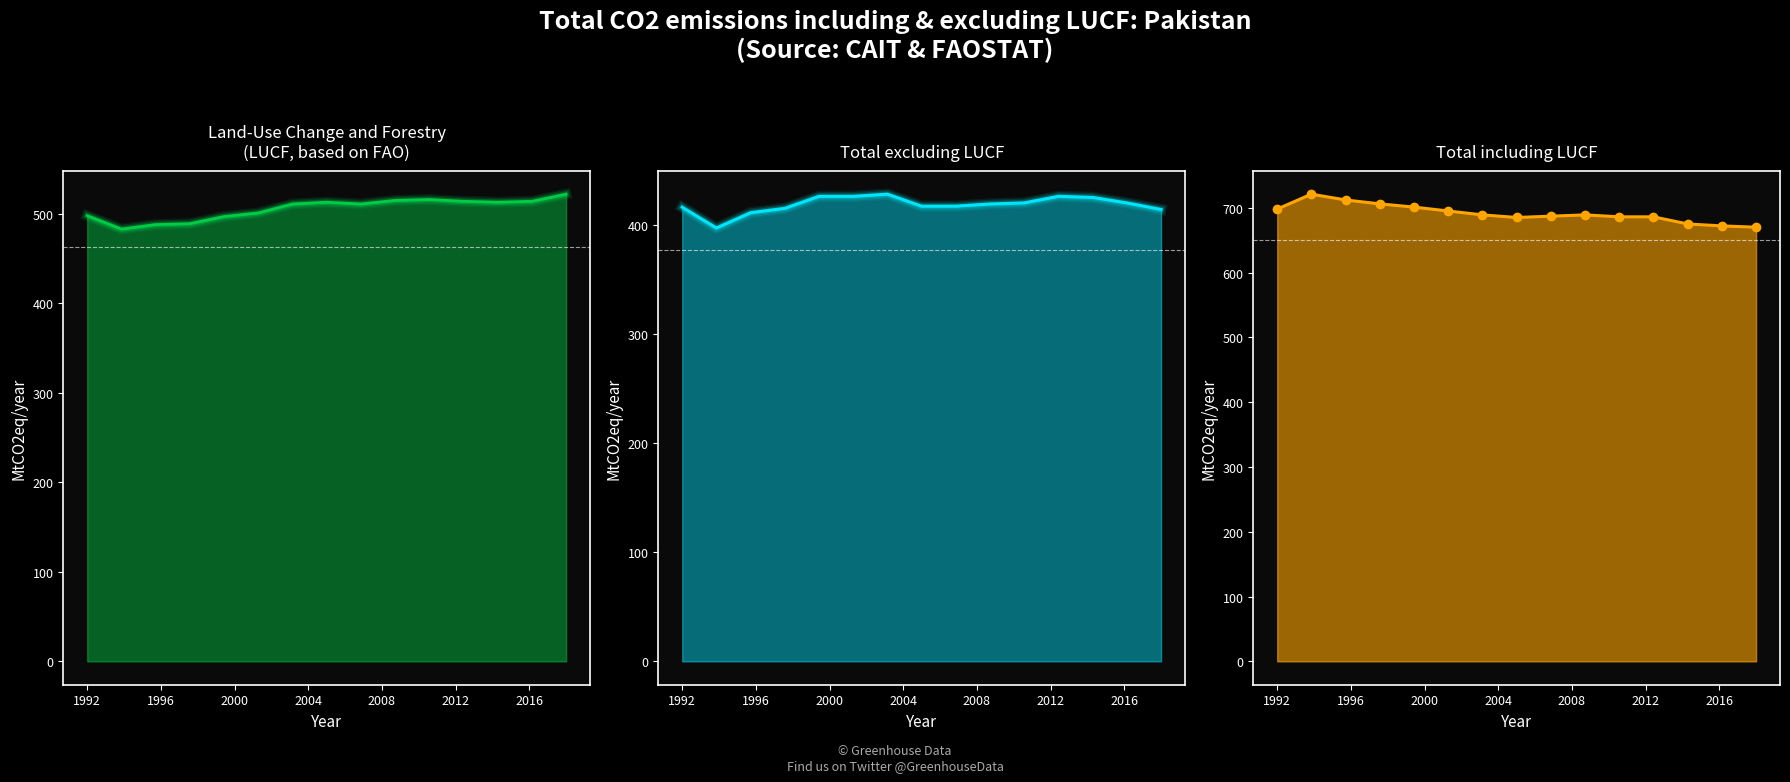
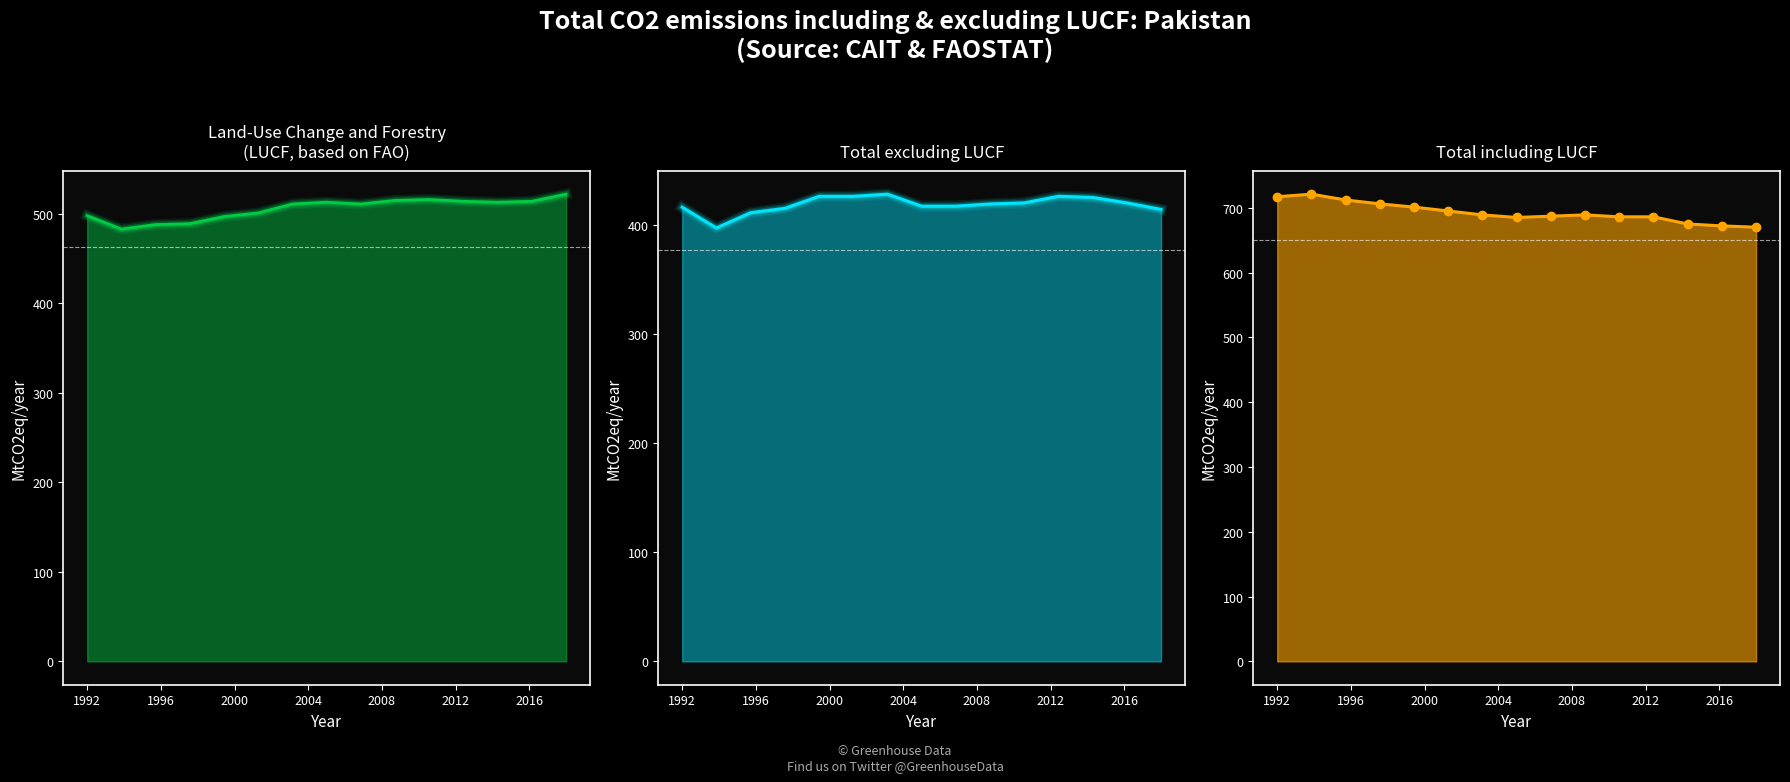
  {
    "Land-Use Change and Forestry (LUCF, based on FAO)": {
      "1992": 500
    },
    "Total excluding LUCF": {
      "1992": 416
    },
    "Total including LUCF": {
-     "1992": 700
+     "1992": 720
    }
  }
